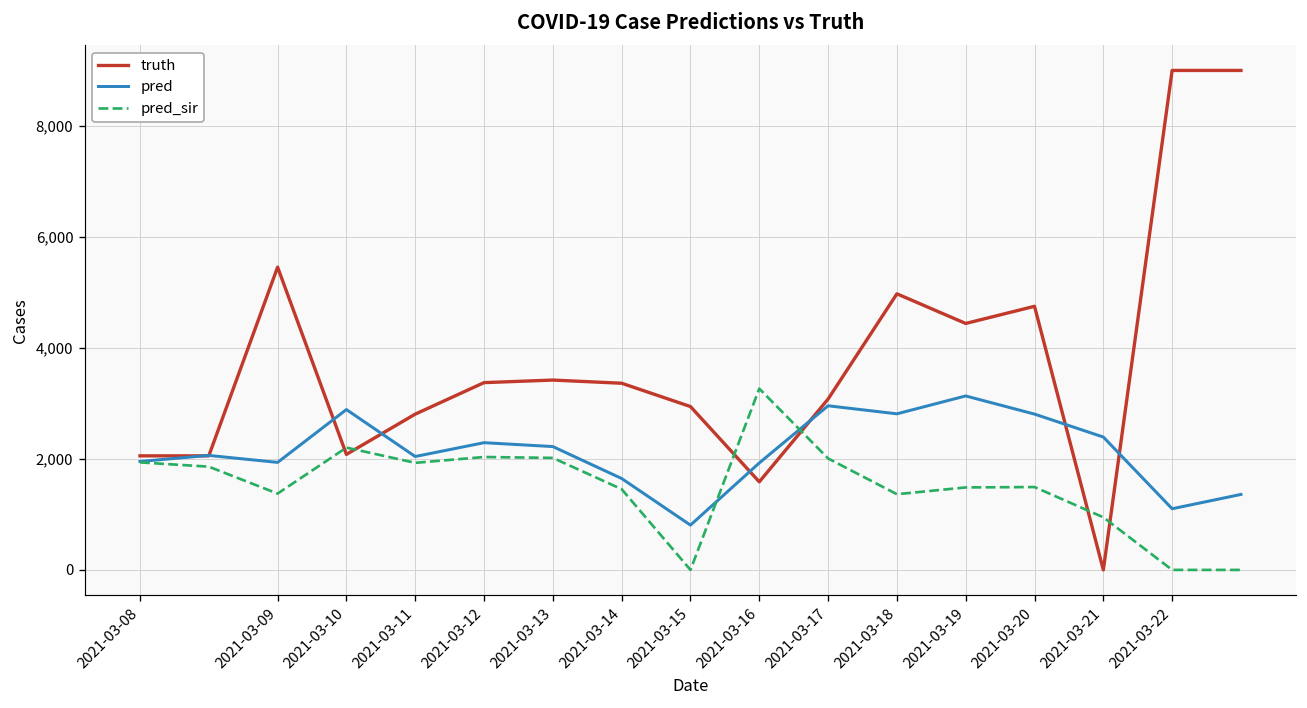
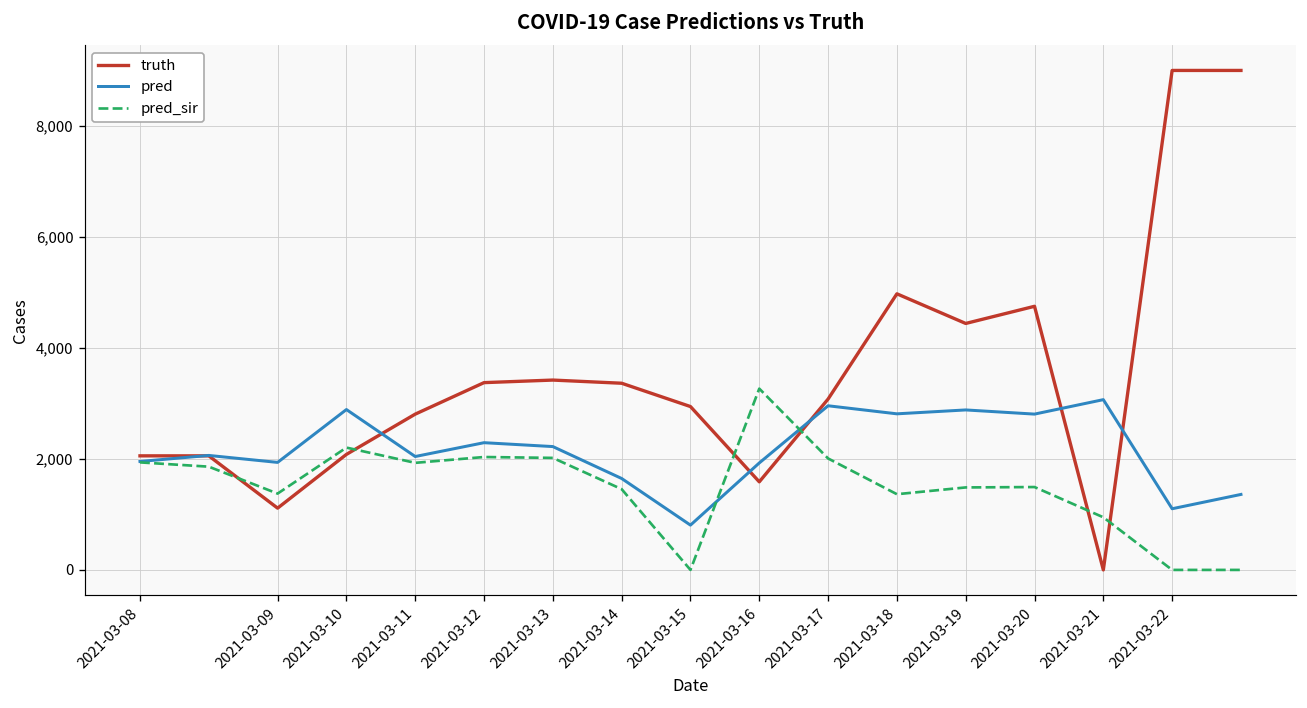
  {
    "truth": {
-     "2021-03-09": "5,500",
+     "2021-03-09": "1,100",
      "2021-03-10": "2,100",
      "2021-03-11": "2,800",
      "2021-03-12": "3,400",
      "2021-03-13": "3,400",
      "2021-03-14": "3,400",
      "2021-03-15": "2,900",
      "2021-03-16": "1,600",
      "2021-03-17": "3,100",
      "2021-03-18": "5,000",
      "2021-03-19": "4,400",
      "2021-03-20": "4,700",
      "2021-03-21": "0"
    },
    "pred": {
      "2021-03-09": "1,900",
      "2021-03-10": "2,900",
      "2021-03-11": "2,000",
      "2021-03-12": "2,300",
      "2021-03-13": "2,200",
      "2021-03-14": "1,600",
      "2021-03-15": "800",
      "2021-03-16": "1,900",
      "2021-03-17": "3,000",
      "2021-03-18": "2,800",
-     "2021-03-19": "3,100",
+     "2021-03-19": "2,900",
      "2021-03-20": "2,800",
-     "2021-03-21": "2,400"
+     "2021-03-21": "3,100"
    },
    "pred_sir": {
      "2021-03-09": "1,400",
      "2021-03-10": "2,200",
      "2021-03-11": "1,900",
      "2021-03-12": "2,000",
      "2021-03-13": "2,000",
      "2021-03-14": "1,500",
      "2021-03-15": "0",
      "2021-03-16": "3,300",
      "2021-03-17": "2,000",
      "2021-03-18": "1,400",
      "2021-03-19": "1,500",
      "2021-03-20": "1,500",
      "2021-03-21": "900"
    }
  }
